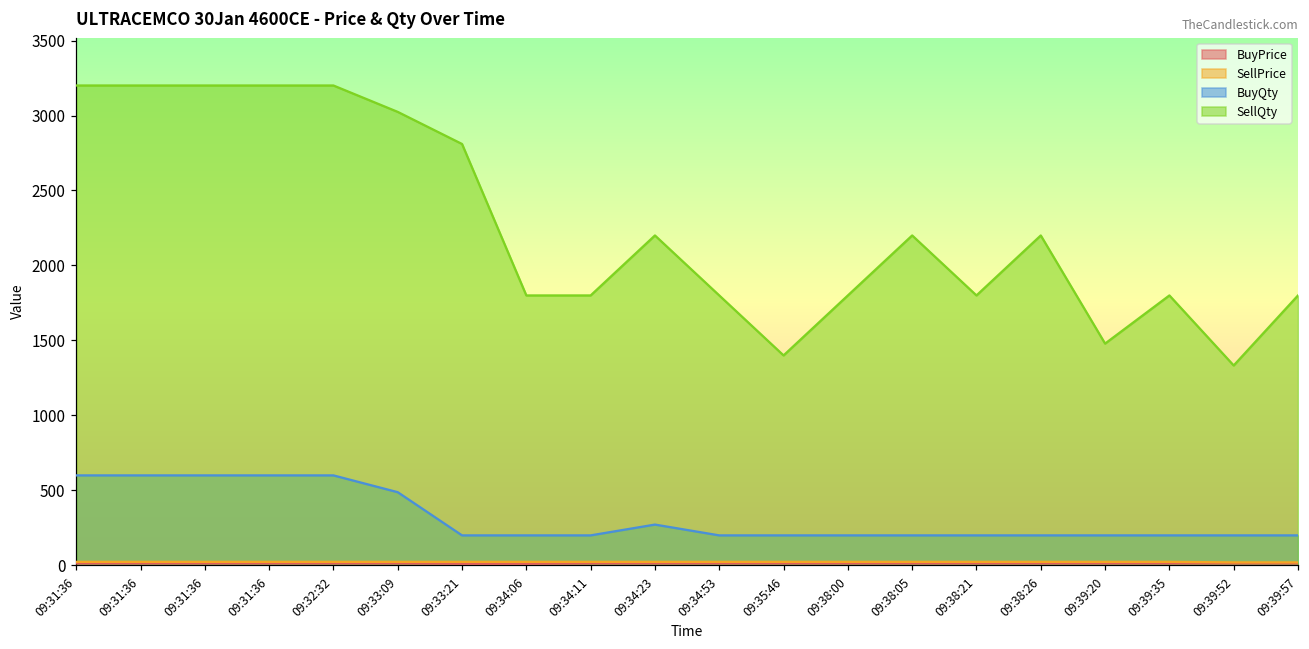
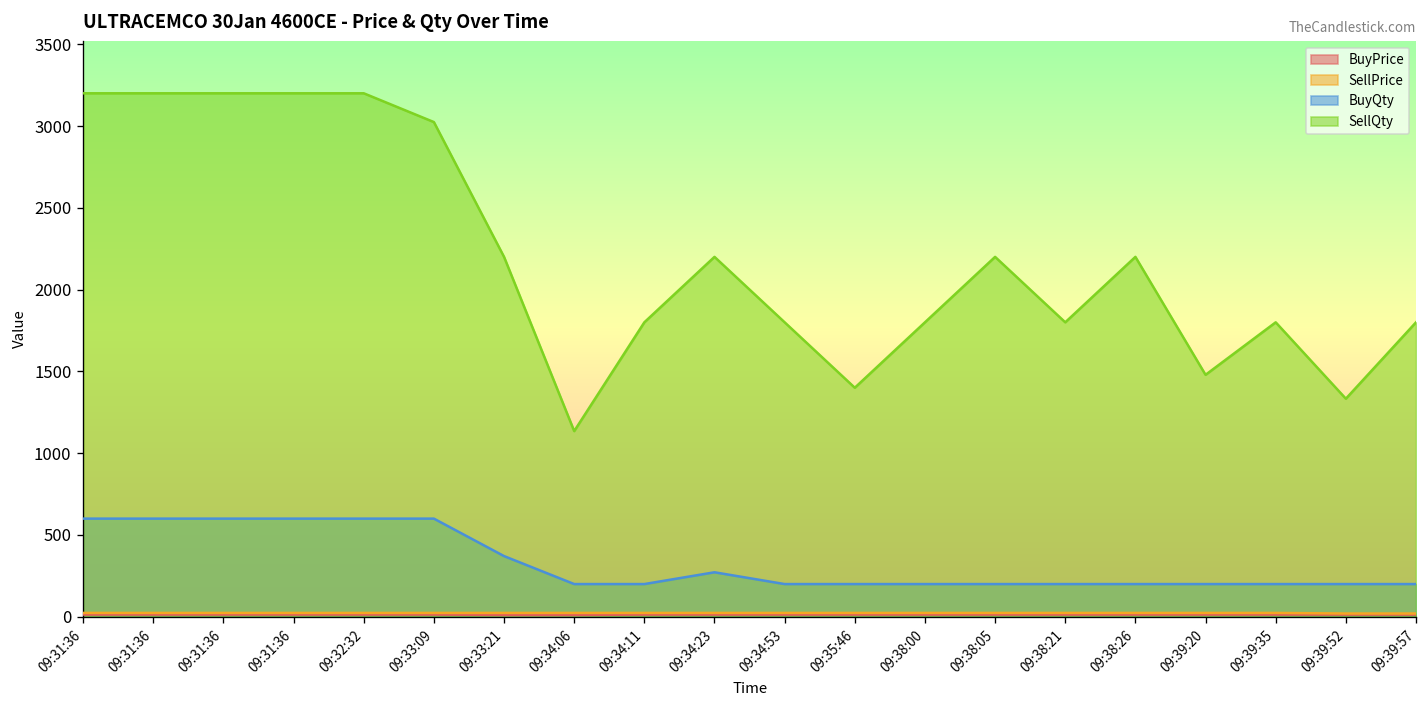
  {
    "BuyQty": {
      "09:32:32": 600,
-     "09:33:09": 490,
-     "09:33:21": 200,
+     "09:33:09": 600,
+     "09:33:21": 370,
      "09:34:06": 200,
      "09:34:11": 200,
      "09:34:23": 270,
      "09:34:53": 200,
      "09:35:46": 200,
      "09:38:00": 200,
      "09:38:05": 200,
      "09:38:21": 200,
      "09:38:26": 200,
      "09:39:20": 200,
      "09:39:35": 200,
      "09:39:52": 200,
      "09:39:57": 200
    },
    "SellQty": {
      "09:32:32": 3200,
      "09:33:09": 3020,
-     "09:33:21": 2810,
-     "09:34:06": 1800,
+     "09:33:21": 2200,
+     "09:34:06": 1140,
      "09:34:11": 1800,
      "09:34:23": 2200,
      "09:34:53": 1800,
      "09:35:46": 1400,
      "09:38:00": 1800,
      "09:38:05": 2200,
      "09:38:21": 1800,
      "09:38:26": 2200,
      "09:39:20": 1480,
      "09:39:35": 1800,
      "09:39:52": 1330,
      "09:39:57": 1800
    }
  }
